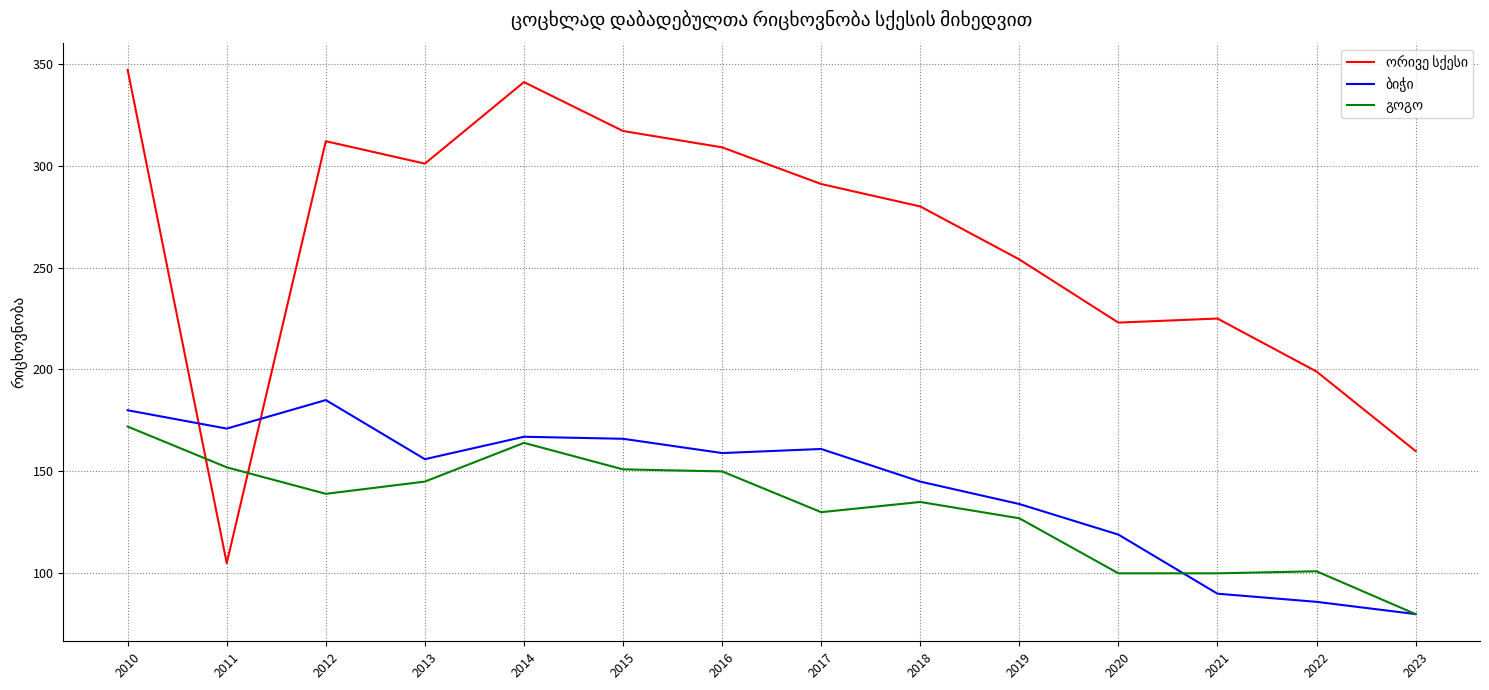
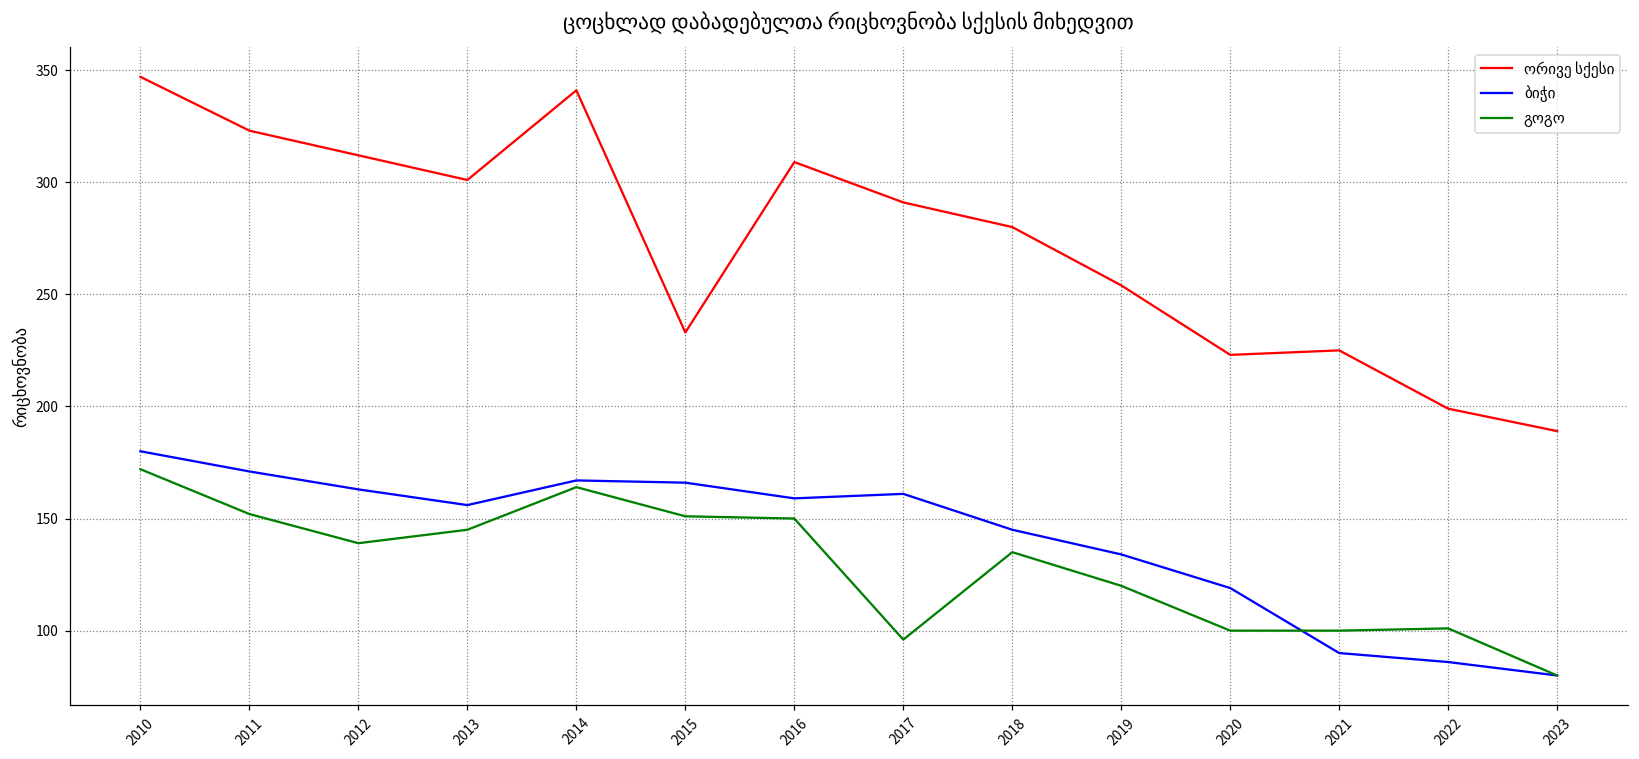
  {
    "ორივე სქესი": {
      "2010": 347,
-     "2011": 105,
+     "2011": 323,
      "2012": 312,
      "2013": 301,
      "2014": 341,
-     "2015": 317,
+     "2015": 233,
      "2016": 309,
      "2017": 291,
      "2018": 280,
      "2019": 254,
      "2020": 223,
      "2021": 225,
      "2022": 199,
-     "2023": 160
+     "2023": 189
    },
    "ბიჭი": {
      "2010": 180,
      "2011": 171,
-     "2012": 185,
+     "2012": 163,
      "2013": 156,
      "2014": 167,
      "2015": 166,
      "2016": 159,
      "2017": 161,
      "2018": 145,
      "2019": 134,
      "2020": 119,
      "2021": 90,
      "2022": 86
    },
    "გოგო": {
      "2010": 172,
      "2011": 152,
      "2012": 139,
      "2013": 145,
      "2014": 164,
      "2015": 151,
      "2016": 150,
-     "2017": 130,
+     "2017": 96,
      "2018": 135,
-     "2019": 127,
+     "2019": 120,
      "2020": 100,
      "2021": 100,
      "2022": 101
    }
  }
